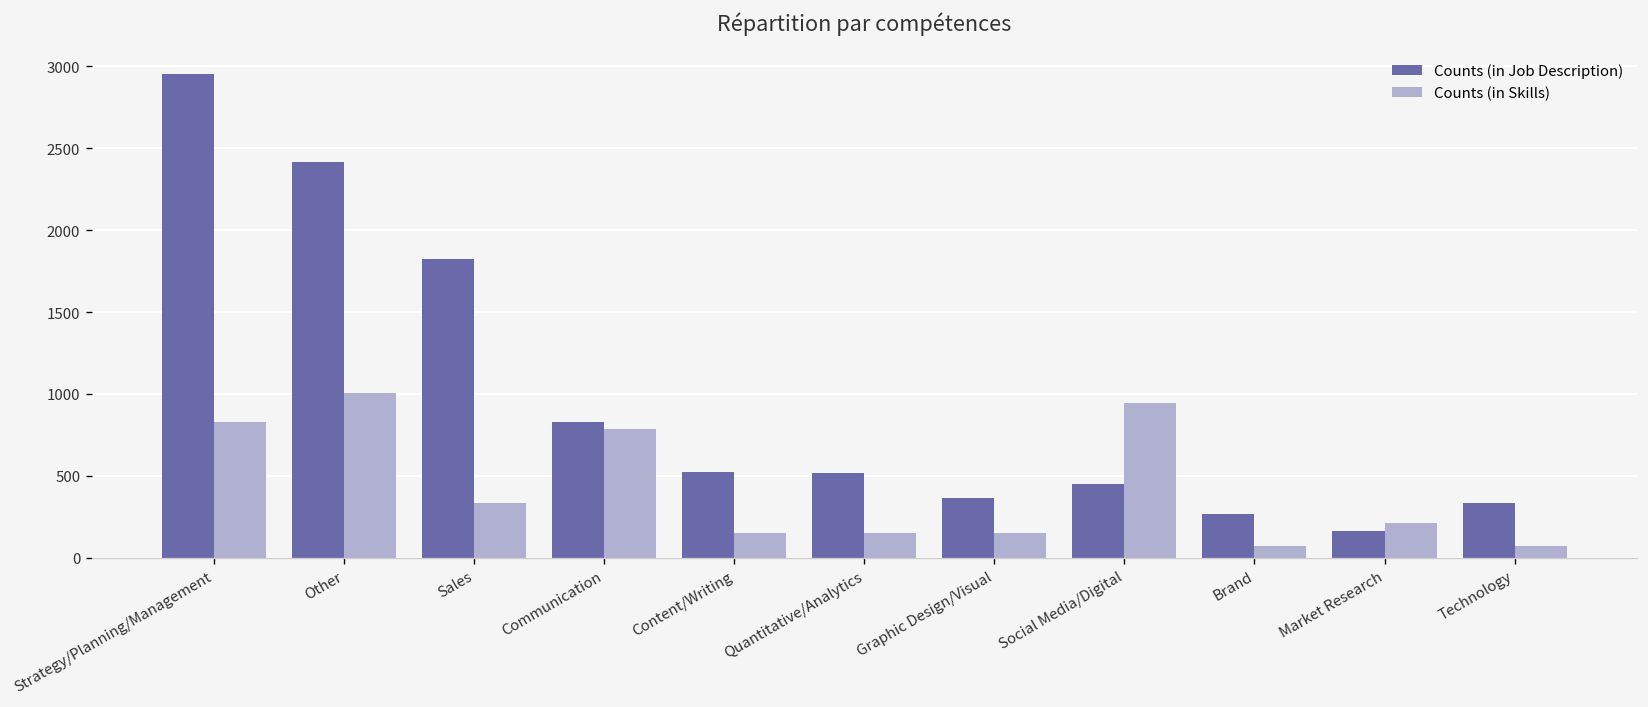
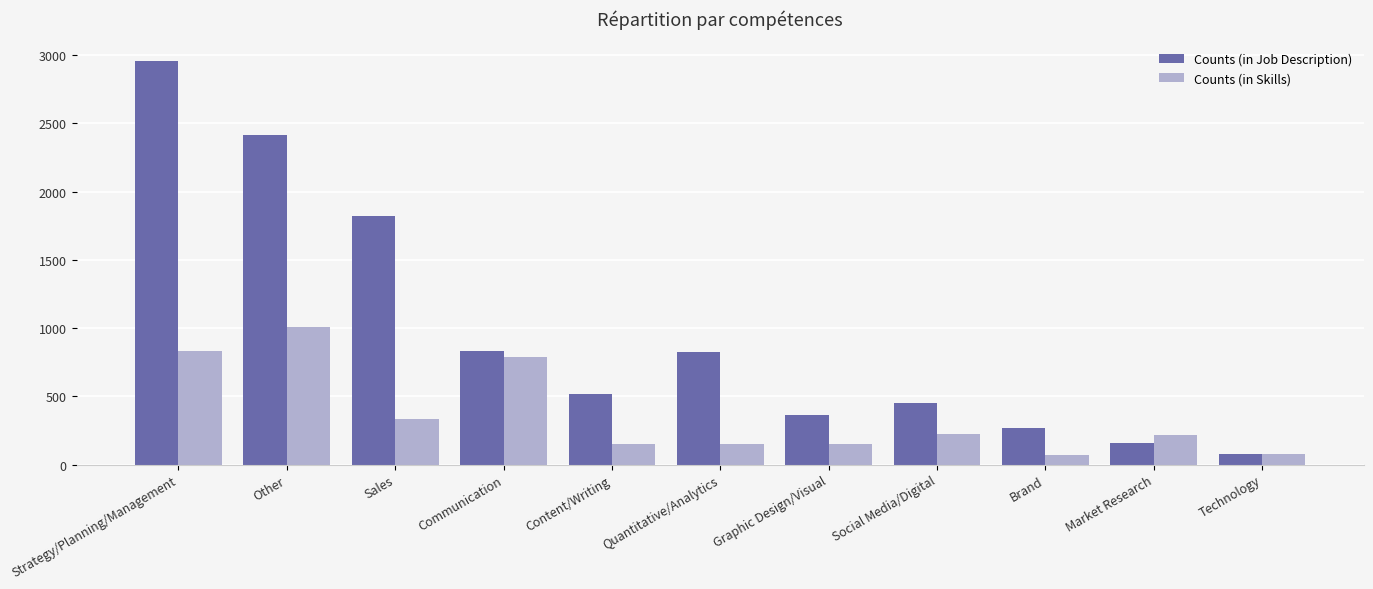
  {
    "Counts (in Job Description)": {
      "Strategy/Planning/Management": 2950,
      "Other": 2420,
      "Sales": 1820,
      "Communication": 830,
      "Content/Writing": 520,
-     "Quantitative/Analytics": 520,
+     "Quantitative/Analytics": 830,
      "Graphic Design/Visual": 370,
      "Social Media/Digital": 450,
      "Brand": 260,
      "Market Research": 160,
-     "Technology": 340
+     "Technology": 70
    },
    "Counts (in Skills)": {
      "Strategy/Planning/Management": 830,
      "Other": 1010,
      "Sales": 340,
      "Communication": 790,
      "Content/Writing": 150,
      "Quantitative/Analytics": 150,
      "Graphic Design/Visual": 150,
-     "Social Media/Digital": 940,
+     "Social Media/Digital": 230,
      "Brand": 70,
      "Market Research": 210,
      "Technology": 70
    }
  }
